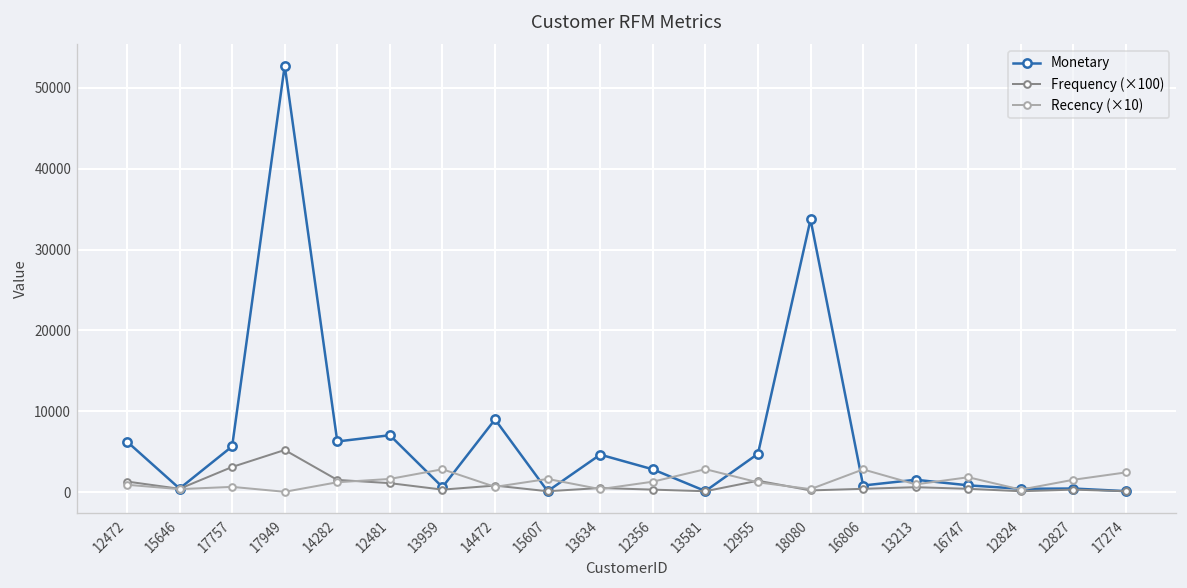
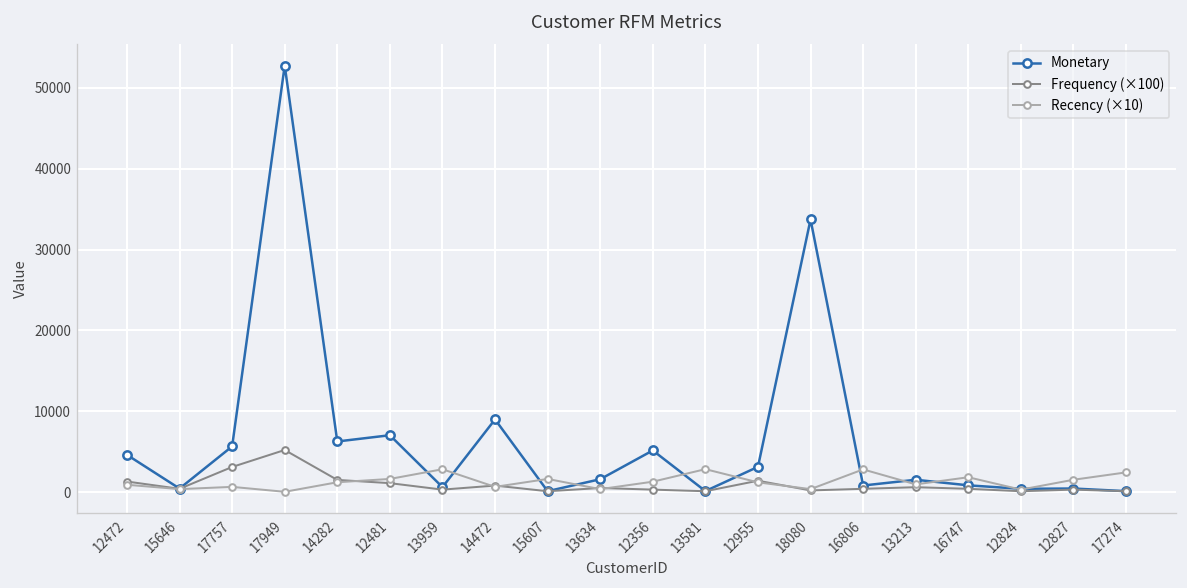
  {
    "Monetary": {
-     "12472": 6000,
+     "12472": 5000,
      "17757": 6000,
      "17949": 53000,
      "14282": 6000,
      "12481": 7000,
      "14472": 9000,
-     "13634": 5000,
-     "12356": 3000,
-     "12955": 5000,
+     "13634": 2000,
+     "12356": 5000,
+     "12955": 3000,
      "18080": 34000,
      "16806": 1000,
      "13213": 2000,
      "16747": 1000
    }
  }
